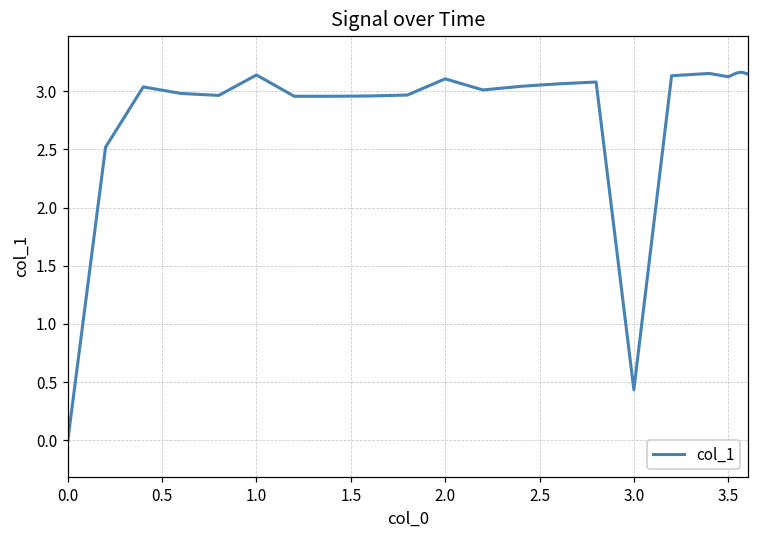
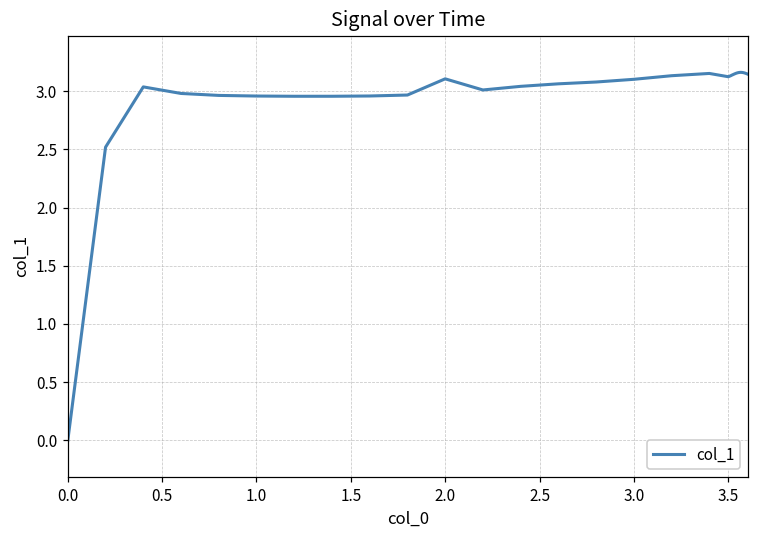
  {
    "0.0": 0.00,
-   "1.0": 3.14,
+   "1.0": 2.96,
    "2.0": 3.11,
-   "3.0": 0.43,
+   "3.0": 3.10,
    "3.5": 3.12
  }
